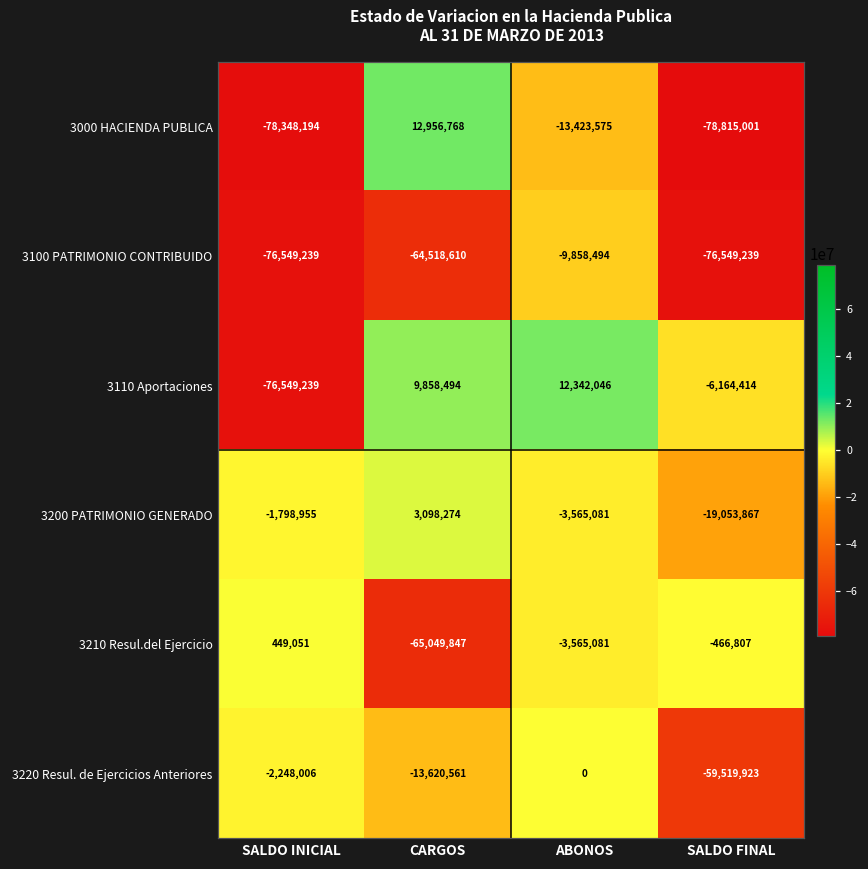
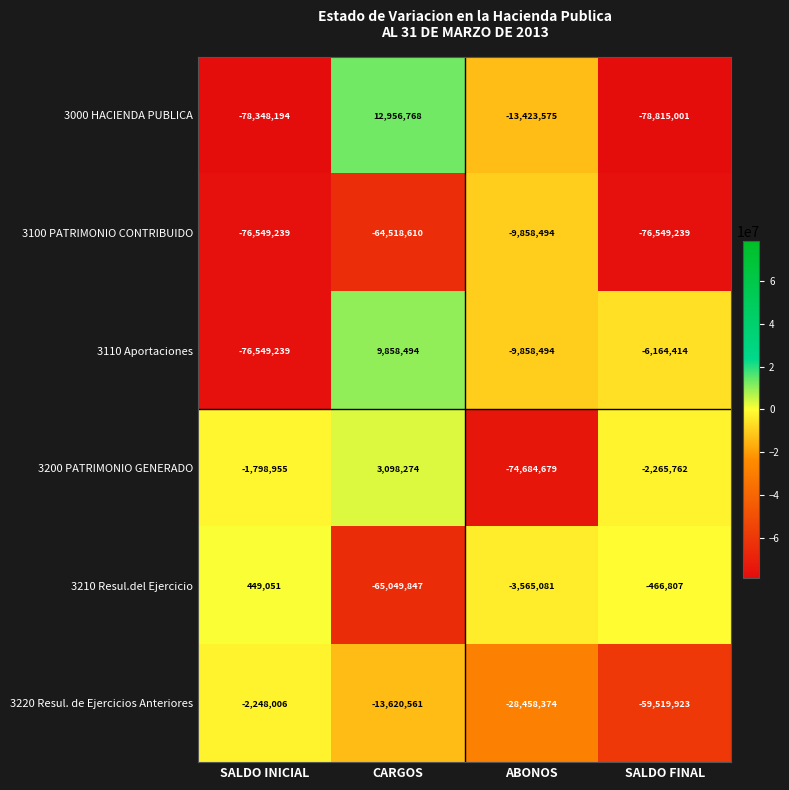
  {
    "3000 HACIENDA PUBLICA": {
      "SALDO INICIAL": "-78,348,194",
      "CARGOS": "12,956,768",
      "ABONOS": "-13,423,575",
      "SALDO FINAL": "-78,815,001"
    },
    "3100 PATRIMONIO CONTRIBUIDO": {
      "SALDO INICIAL": "-76,549,239",
      "CARGOS": "-64,518,610",
      "ABONOS": "-9,858,494",
      "SALDO FINAL": "-76,549,239"
    },
    "3110 Aportaciones": {
      "SALDO INICIAL": "-76,549,239",
      "CARGOS": "9,858,494",
-     "ABONOS": "12,342,046",
+     "ABONOS": "-9,858,494",
      "SALDO FINAL": "-6,164,414"
    },
    "3200 PATRIMONIO GENERADO": {
      "SALDO INICIAL": "-1,798,955",
      "CARGOS": "3,098,274",
-     "ABONOS": "-3,565,081",
-     "SALDO FINAL": "-19,053,867"
+     "ABONOS": "-74,684,679",
+     "SALDO FINAL": "-2,265,762"
    },
    "3210 Resul.del Ejercicio": {
      "SALDO INICIAL": "449,051",
      "CARGOS": "-65,049,847",
      "ABONOS": "-3,565,081",
      "SALDO FINAL": "-466,807"
    },
    "3220 Resul. de Ejercicios Anteriores": {
      "SALDO INICIAL": "-2,248,006",
      "CARGOS": "-13,620,561",
-     "ABONOS": "0",
+     "ABONOS": "-28,458,374",
      "SALDO FINAL": "-59,519,923"
    }
  }
